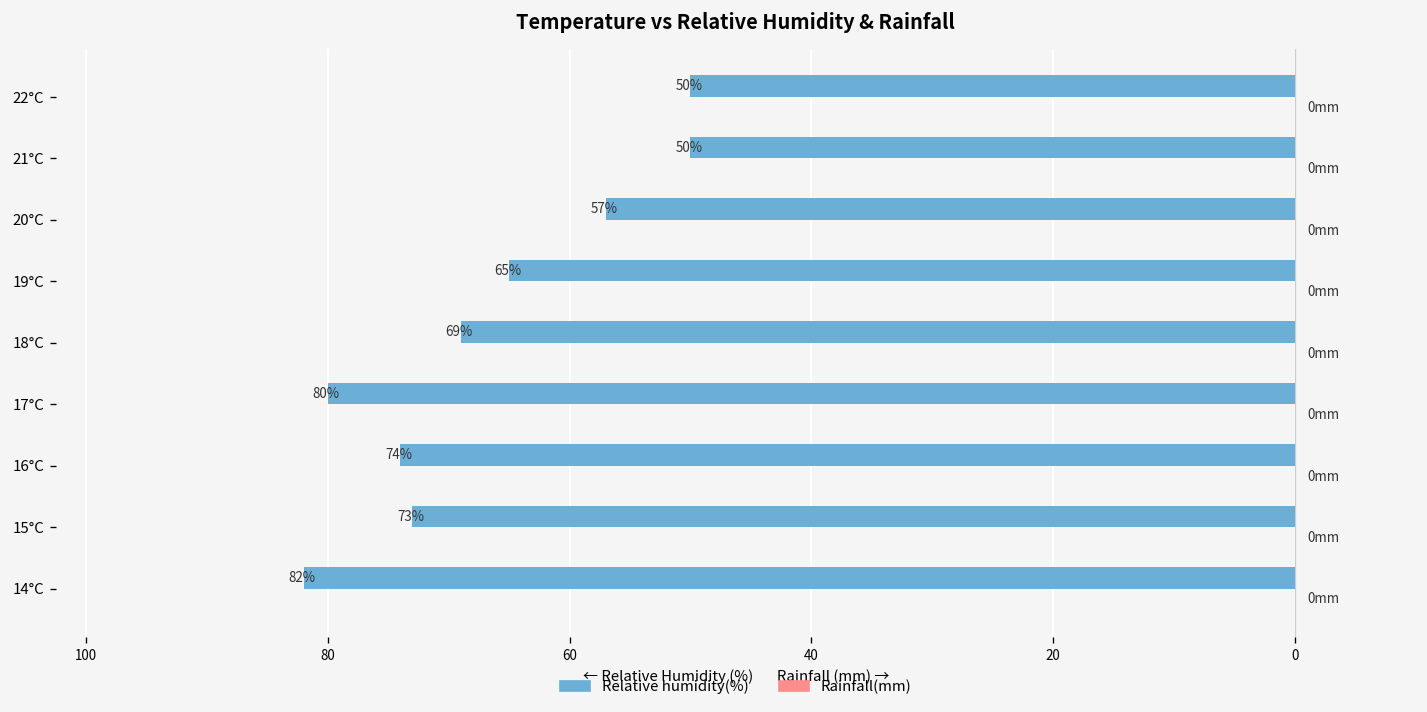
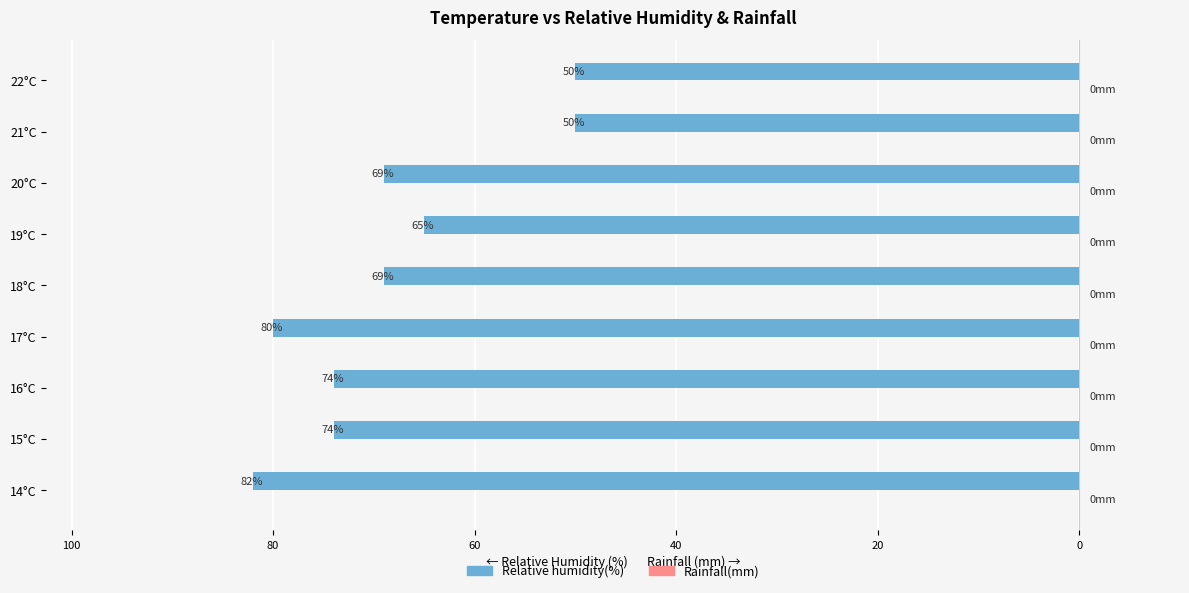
  {
    "Relative humidity(%)": {
-     "20°C": "57%",
-     "15°C": "73%"
+     "20°C": "69%",
+     "15°C": "74%"
    },
    "Rainfall(mm)": {
      "22°C": "0",
      "21°C": "0",
      "20°C": "0",
      "19°C": "0",
      "18°C": "0",
      "17°C": "0",
      "16°C": "0",
      "15°C": "0",
      "14°C": "0"
    }
  }
